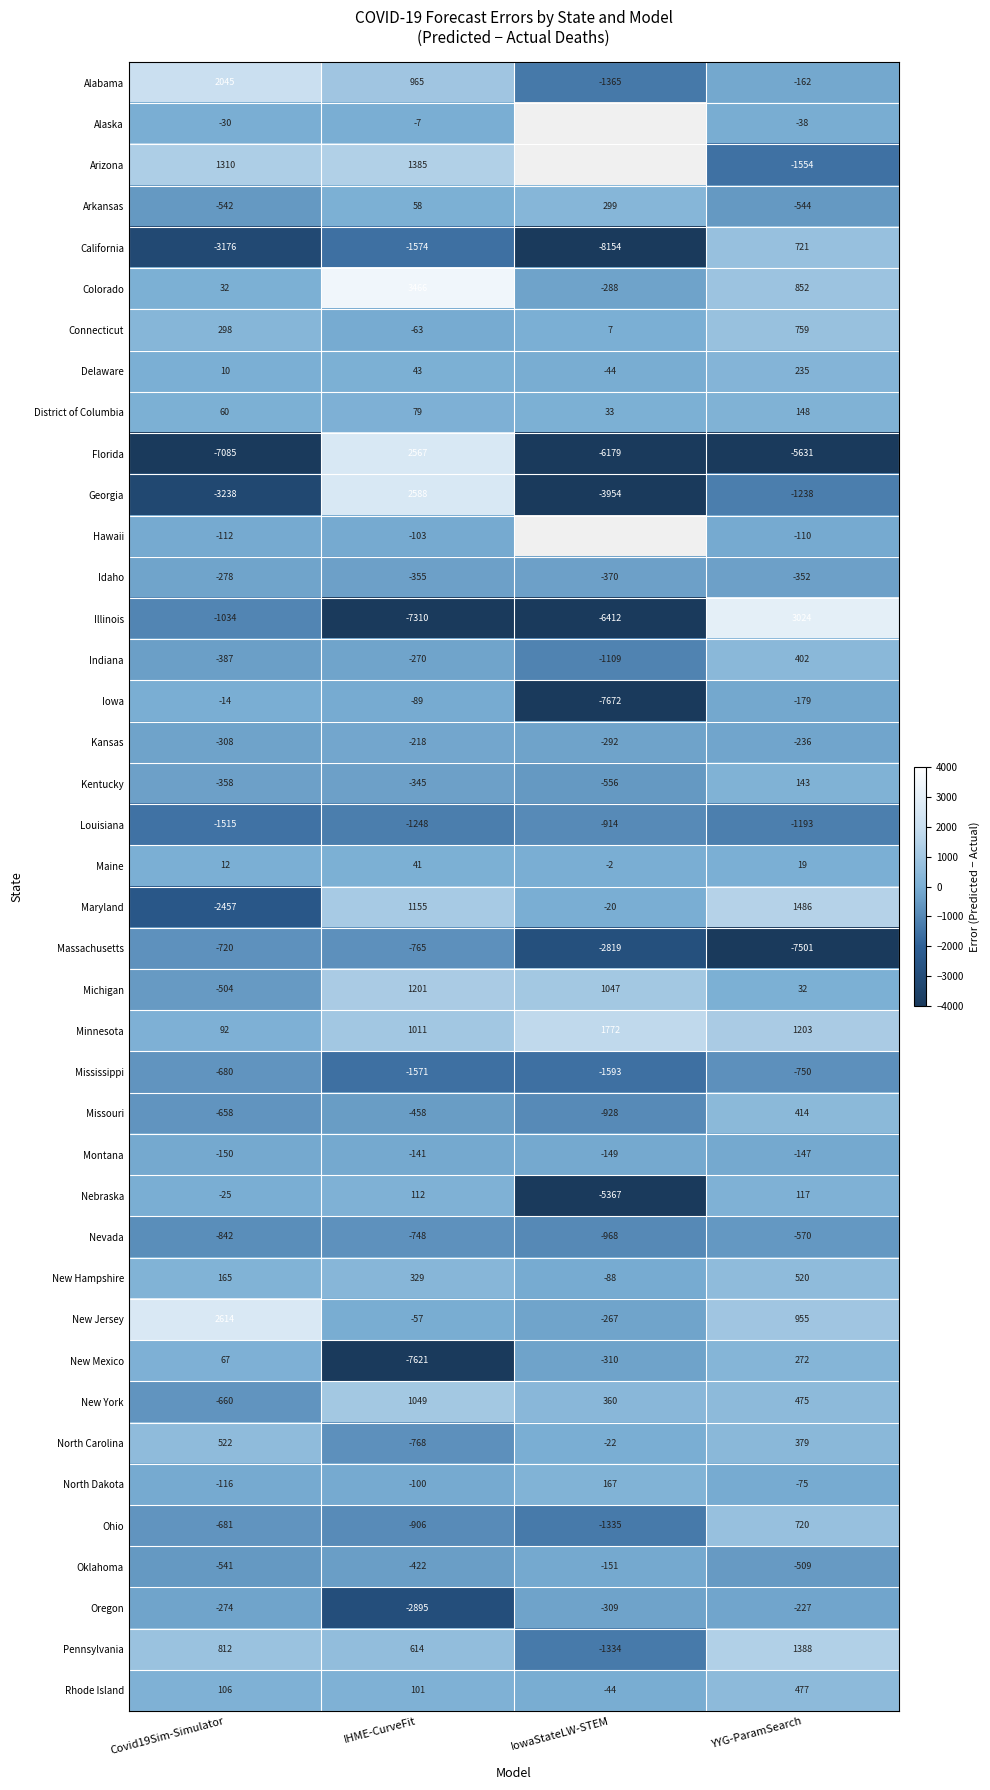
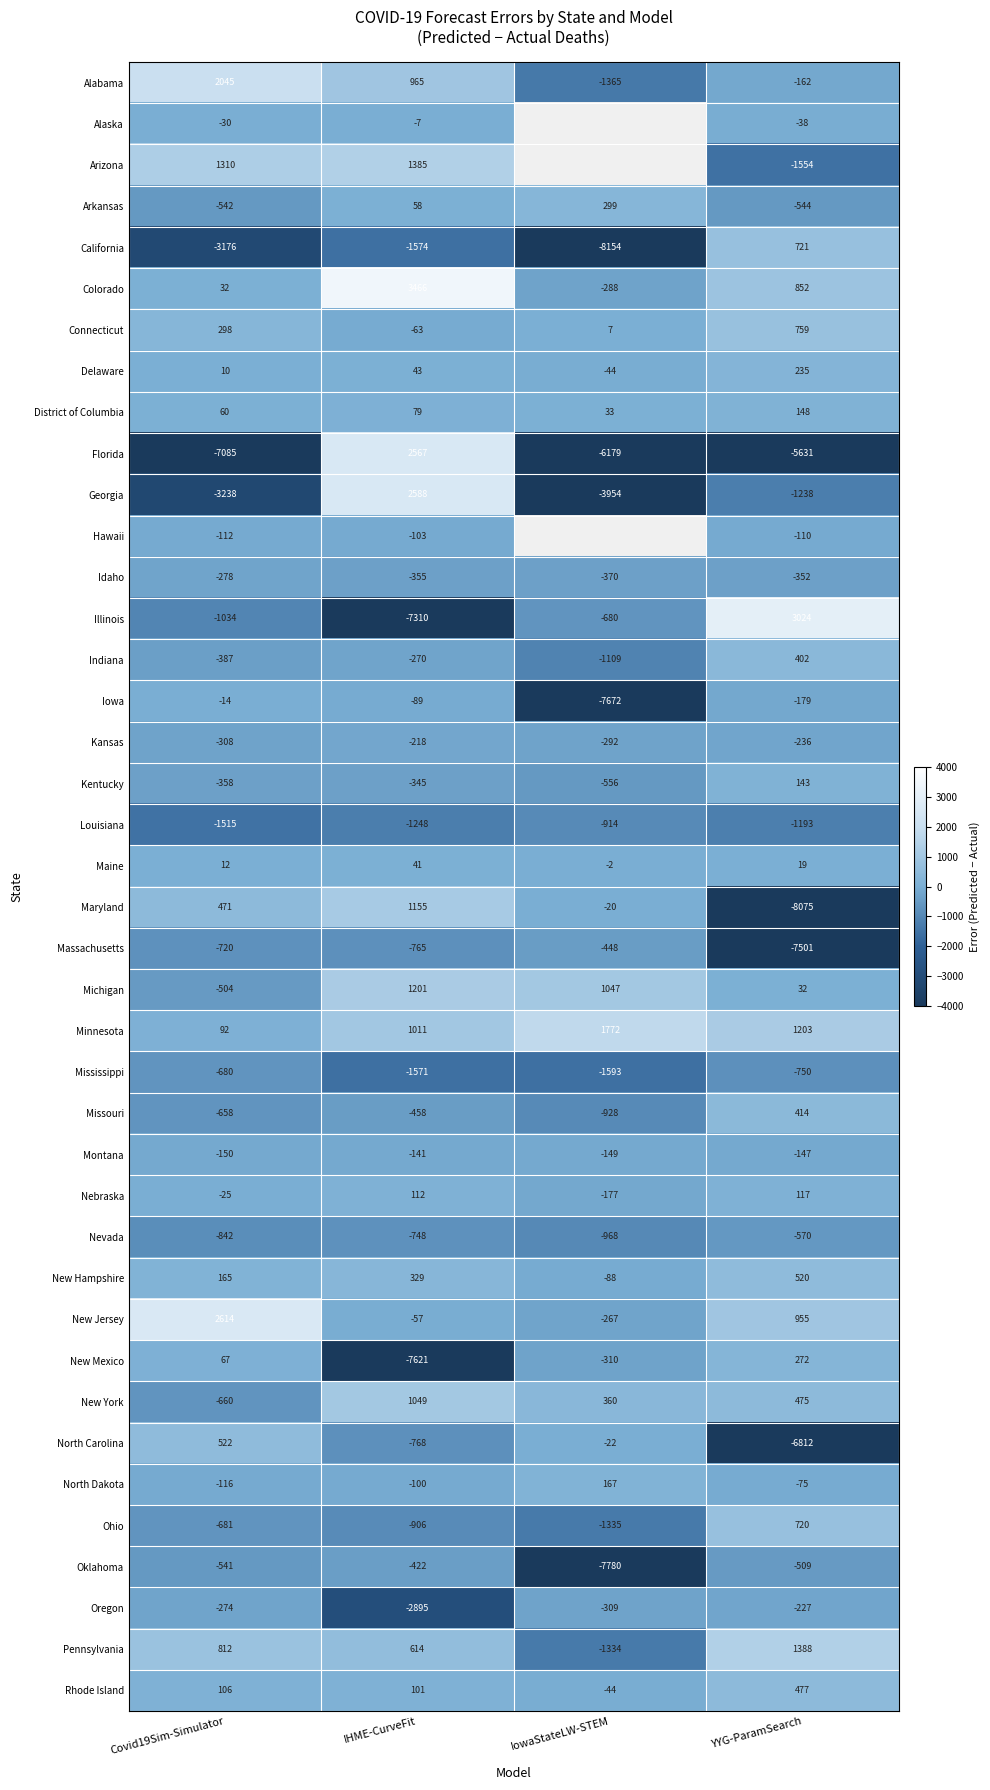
  {
    "Alabama": {
      "Covid19Sim-Simulator": 2045,
      "IHME-CurveFit": 965,
      "IowaStateLW-STEM": -1365,
      "YYG-ParamSearch": -162
    },
    "Alaska": {
      "Covid19Sim-Simulator": -30,
      "IHME-CurveFit": -7,
      "YYG-ParamSearch": -38
    },
    "Arizona": {
      "Covid19Sim-Simulator": 1310,
      "IHME-CurveFit": 1385,
      "YYG-ParamSearch": -1554
    },
    "Arkansas": {
      "Covid19Sim-Simulator": -542,
      "IHME-CurveFit": 58,
      "IowaStateLW-STEM": 299,
      "YYG-ParamSearch": -544
    },
    "California": {
      "Covid19Sim-Simulator": -3176,
      "IHME-CurveFit": -1574,
      "IowaStateLW-STEM": -8154,
      "YYG-ParamSearch": 721
    },
    "Colorado": {
      "Covid19Sim-Simulator": 32,
      "IowaStateLW-STEM": -288,
      "YYG-ParamSearch": 852
    },
    "Connecticut": {
      "Covid19Sim-Simulator": 298,
      "IHME-CurveFit": -63,
      "IowaStateLW-STEM": 7,
      "YYG-ParamSearch": 759
    },
    "Delaware": {
      "Covid19Sim-Simulator": 10,
      "IHME-CurveFit": 43,
      "IowaStateLW-STEM": -44,
      "YYG-ParamSearch": 235
    },
    "District of Columbia": {
      "Covid19Sim-Simulator": 60,
      "IHME-CurveFit": 79,
      "IowaStateLW-STEM": 33,
      "YYG-ParamSearch": 148
    },
    "Florida": {
      "Covid19Sim-Simulator": -7085,
      "IowaStateLW-STEM": -6179,
      "YYG-ParamSearch": -5631
    },
    "Georgia": {
      "Covid19Sim-Simulator": -3238,
      "IowaStateLW-STEM": -3954,
      "YYG-ParamSearch": -1238
    },
    "Hawaii": {
      "Covid19Sim-Simulator": -112,
      "IHME-CurveFit": -103,
      "YYG-ParamSearch": -110
    },
    "Idaho": {
      "Covid19Sim-Simulator": -278,
      "IHME-CurveFit": -355,
      "IowaStateLW-STEM": -370,
      "YYG-ParamSearch": -352
    },
    "Illinois": {
      "Covid19Sim-Simulator": -1034,
      "IHME-CurveFit": -7310,
-     "IowaStateLW-STEM": -6412
+     "IowaStateLW-STEM": -680
    },
    "Indiana": {
      "Covid19Sim-Simulator": -387,
      "IHME-CurveFit": -270,
      "IowaStateLW-STEM": -1109,
      "YYG-ParamSearch": 402
    },
    "Iowa": {
      "Covid19Sim-Simulator": -14,
      "IHME-CurveFit": -89,
      "IowaStateLW-STEM": -7672,
      "YYG-ParamSearch": -179
    },
    "Kansas": {
      "Covid19Sim-Simulator": -308,
      "IHME-CurveFit": -218,
      "IowaStateLW-STEM": -292,
      "YYG-ParamSearch": -236
    },
    "Kentucky": {
      "Covid19Sim-Simulator": -358,
      "IHME-CurveFit": -345,
      "IowaStateLW-STEM": -556,
      "YYG-ParamSearch": 143
    },
    "Louisiana": {
      "Covid19Sim-Simulator": -1515,
      "IHME-CurveFit": -1248,
      "IowaStateLW-STEM": -914,
      "YYG-ParamSearch": -1193
    },
    "Maine": {
      "Covid19Sim-Simulator": 12,
      "IHME-CurveFit": 41,
      "IowaStateLW-STEM": -2,
      "YYG-ParamSearch": 19
    },
    "Maryland": {
-     "Covid19Sim-Simulator": -2457,
+     "Covid19Sim-Simulator": 471,
      "IHME-CurveFit": 1155,
      "IowaStateLW-STEM": -20,
-     "YYG-ParamSearch": 1486
+     "YYG-ParamSearch": -8075
    },
    "Massachusetts": {
      "Covid19Sim-Simulator": -720,
      "IHME-CurveFit": -765,
-     "IowaStateLW-STEM": -2819,
+     "IowaStateLW-STEM": -448,
      "YYG-ParamSearch": -7501
    },
    "Michigan": {
      "Covid19Sim-Simulator": -504,
      "IHME-CurveFit": 1201,
      "IowaStateLW-STEM": 1047,
      "YYG-ParamSearch": 32
    },
    "Minnesota": {
      "Covid19Sim-Simulator": 92,
      "IHME-CurveFit": 1011,
      "IowaStateLW-STEM": 1772,
      "YYG-ParamSearch": 1203
    },
    "Mississippi": {
      "Covid19Sim-Simulator": -680,
      "IHME-CurveFit": -1571,
      "IowaStateLW-STEM": -1593,
      "YYG-ParamSearch": -750
    },
    "Missouri": {
      "Covid19Sim-Simulator": -658,
      "IHME-CurveFit": -458,
      "IowaStateLW-STEM": -928,
      "YYG-ParamSearch": 414
    },
    "Montana": {
      "Covid19Sim-Simulator": -150,
      "IHME-CurveFit": -141,
      "IowaStateLW-STEM": -149,
      "YYG-ParamSearch": -147
    },
    "Nebraska": {
      "Covid19Sim-Simulator": -25,
      "IHME-CurveFit": 112,
-     "IowaStateLW-STEM": -5367,
+     "IowaStateLW-STEM": -177,
      "YYG-ParamSearch": 117
    },
    "Nevada": {
      "Covid19Sim-Simulator": -842,
      "IHME-CurveFit": -748,
      "IowaStateLW-STEM": -968,
      "YYG-ParamSearch": -570
    },
    "New Hampshire": {
      "Covid19Sim-Simulator": 165,
      "IHME-CurveFit": 329,
      "IowaStateLW-STEM": -88,
      "YYG-ParamSearch": 520
    },
    "New Jersey": {
      "IHME-CurveFit": -57,
      "IowaStateLW-STEM": -267,
      "YYG-ParamSearch": 955
    },
    "New Mexico": {
      "Covid19Sim-Simulator": 67,
      "IHME-CurveFit": -7621,
      "IowaStateLW-STEM": -310,
      "YYG-ParamSearch": 272
    },
    "New York": {
      "Covid19Sim-Simulator": -660,
      "IHME-CurveFit": 1049,
      "IowaStateLW-STEM": 360,
      "YYG-ParamSearch": 475
    },
    "North Carolina": {
      "Covid19Sim-Simulator": 522,
      "IHME-CurveFit": -768,
      "IowaStateLW-STEM": -22,
-     "YYG-ParamSearch": 379
+     "YYG-ParamSearch": -6812
    },
    "North Dakota": {
      "Covid19Sim-Simulator": -116,
      "IHME-CurveFit": -100,
      "IowaStateLW-STEM": 167,
      "YYG-ParamSearch": -75
    },
    "Ohio": {
      "Covid19Sim-Simulator": -681,
      "IHME-CurveFit": -906,
      "IowaStateLW-STEM": -1335,
      "YYG-ParamSearch": 720
    },
    "Oklahoma": {
      "Covid19Sim-Simulator": -541,
      "IHME-CurveFit": -422,
-     "IowaStateLW-STEM": -151,
+     "IowaStateLW-STEM": -7780,
      "YYG-ParamSearch": -509
    },
    "Oregon": {
      "Covid19Sim-Simulator": -274,
      "IHME-CurveFit": -2895,
      "IowaStateLW-STEM": -309,
      "YYG-ParamSearch": -227
    },
    "Pennsylvania": {
      "Covid19Sim-Simulator": 812,
      "IHME-CurveFit": 614,
      "IowaStateLW-STEM": -1334,
      "YYG-ParamSearch": 1388
    },
    "Rhode Island": {
      "Covid19Sim-Simulator": 106,
      "IHME-CurveFit": 101,
      "IowaStateLW-STEM": -44,
      "YYG-ParamSearch": 477
    }
  }
